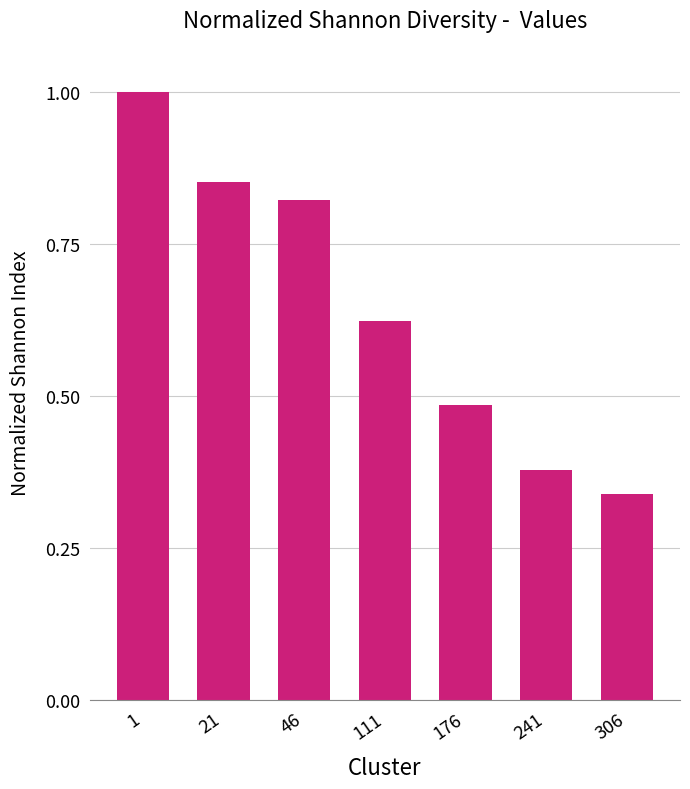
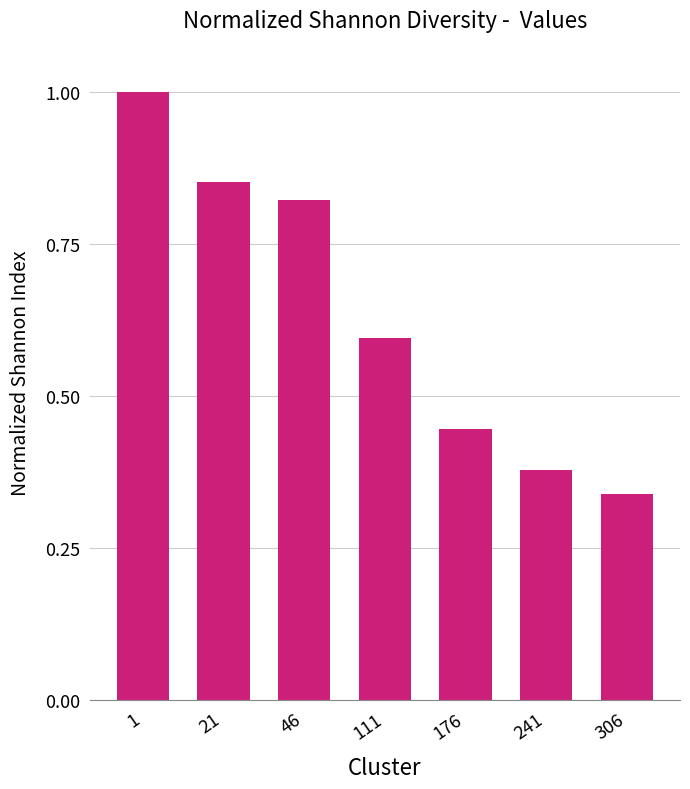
  {
    "1": 1.00,
    "21": 0.85,
    "46": 0.82,
-   "111": 0.62,
-   "176": 0.49,
+   "111": 0.60,
+   "176": 0.45,
    "241": 0.38,
    "306": 0.34
  }
